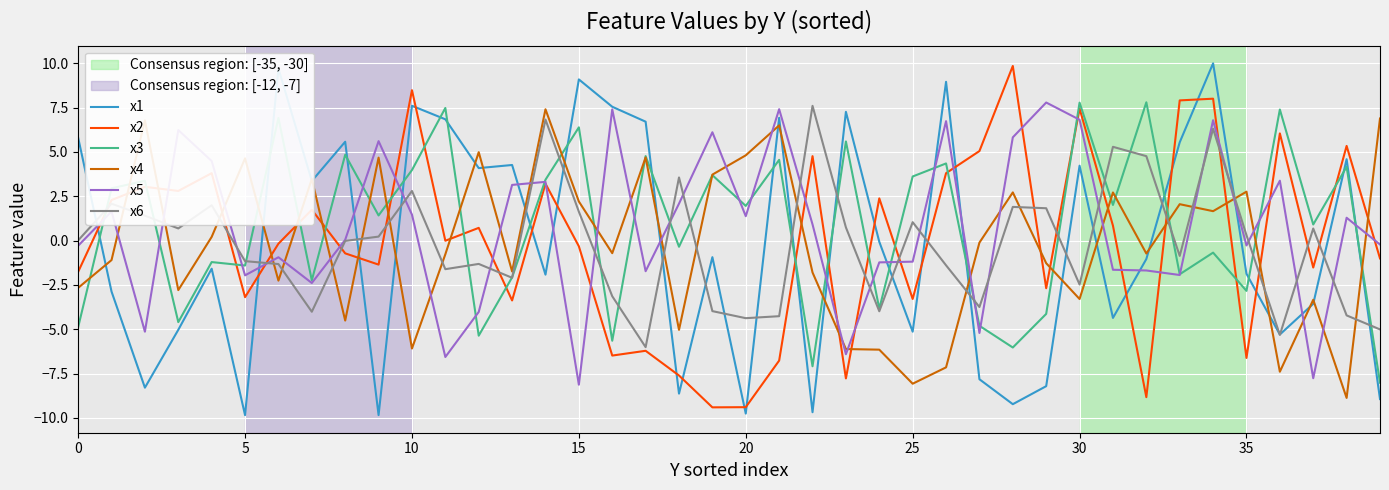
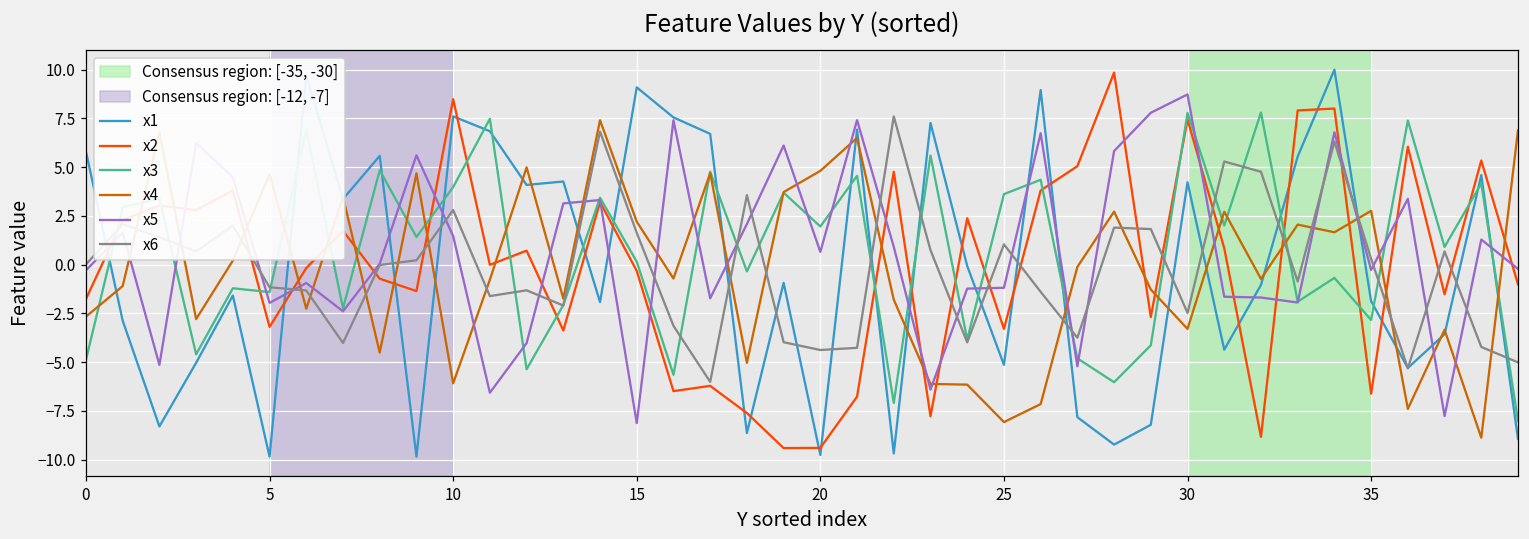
  {
    "x1": {
      "0": 5.8,
      "5": -9.8,
      "10": 7.6,
      "15": 9.1,
      "20": -9.8,
      "25": -5.1,
      "30": 4.2,
      "35": -1.9
    },
    "x2": {
      "0": -1.8,
      "5": -3.2,
      "10": 8.5,
      "15": -0.3,
      "20": -9.4,
      "25": -3.3,
      "30": 7.4,
      "35": -6.6
    },
    "x3": {
      "0": -4.9,
      "5": -1.4,
      "10": 4.0,
-     "15": 6.4,
+     "15": 0.2,
      "20": 2.0,
      "25": 3.6,
      "30": 7.8,
      "35": -2.8
    },
    "x4": {
      "0": -2.7,
      "10": -6.1,
      "15": 2.2,
      "20": 4.8,
      "25": -8.1,
      "30": -3.3,
      "35": 2.8
    },
    "x5": {
      "0": -0.3,
      "5": -2.0,
      "10": 1.5,
      "15": -8.1,
-     "20": 1.4,
+     "20": 0.7,
      "25": -1.2,
-     "30": 6.8,
+     "30": 8.7,
      "35": -0.3
    },
    "x6": {
      "0": 0.0,
      "5": -1.2,
      "10": 2.8,
      "15": 1.6,
      "20": -4.4,
      "25": 1.0,
      "30": -2.5,
      "35": 0.3
    }
  }
